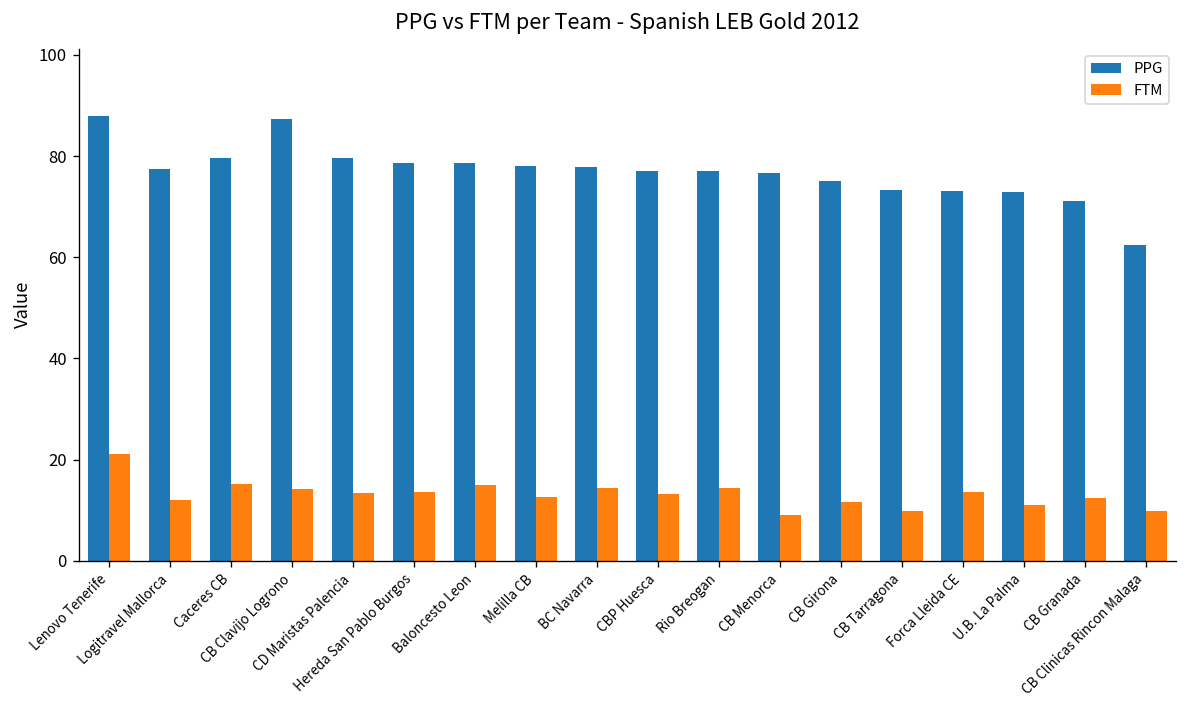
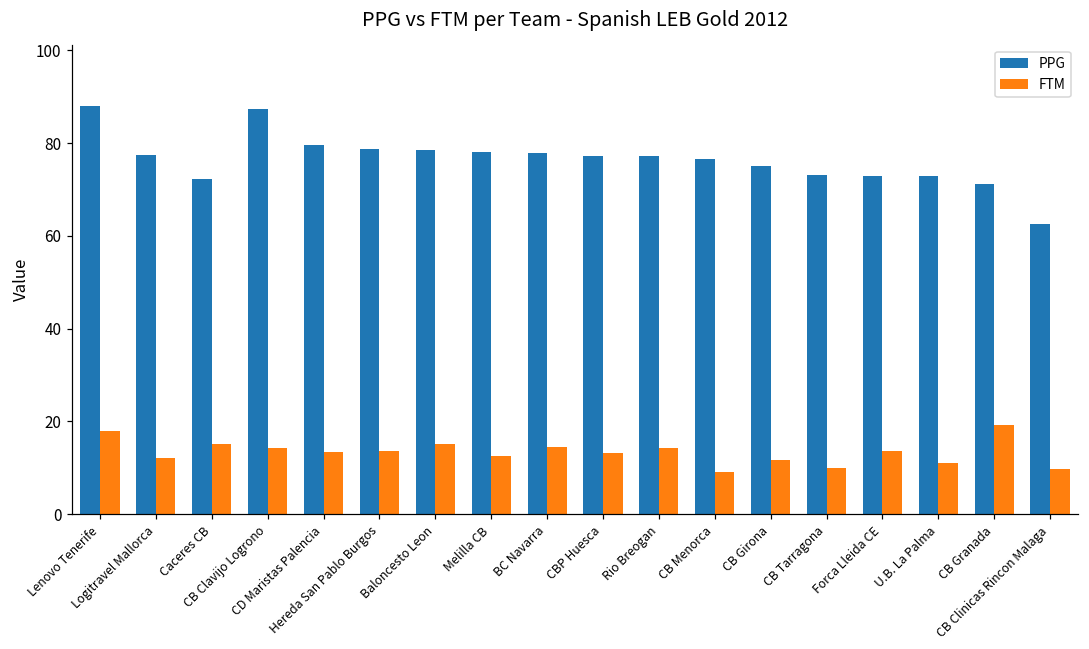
  {
    "PPG": {
      "Lenovo Tenerife": 88,
      "Logitravel Mallorca": 77,
-     "Caceres CB": 80,
+     "Caceres CB": 72,
      "CB Clavijo Logrono": 87,
      "CD Maristas Palencia": 80,
      "Hereda San Pablo Burgos": 79,
      "Baloncesto Leon": 79,
      "Melilla CB": 78,
      "BC Navarra": 78,
      "CBP Huesca": 77,
      "Rio Breogan": 77,
      "CB Menorca": 77,
      "CB Girona": 75,
      "CB Tarragona": 73,
      "Forca Lleida CE": 73,
      "U.B. La Palma": 73,
      "CB Granada": 71,
      "CB Clinicas Rincon Malaga": 63
    },
    "FTM": {
-     "Lenovo Tenerife": 21,
+     "Lenovo Tenerife": 18,
      "Logitravel Mallorca": 12,
      "Caceres CB": 15,
      "CB Clavijo Logrono": 14,
      "CD Maristas Palencia": 13,
      "Hereda San Pablo Burgos": 14,
      "Baloncesto Leon": 15,
      "Melilla CB": 13,
      "BC Navarra": 14,
      "CBP Huesca": 13,
      "Rio Breogan": 14,
      "CB Menorca": 9,
      "CB Girona": 12,
      "CB Tarragona": 10,
      "Forca Lleida CE": 14,
      "U.B. La Palma": 11,
-     "CB Granada": 12,
+     "CB Granada": 19,
      "CB Clinicas Rincon Malaga": 10
    }
  }
